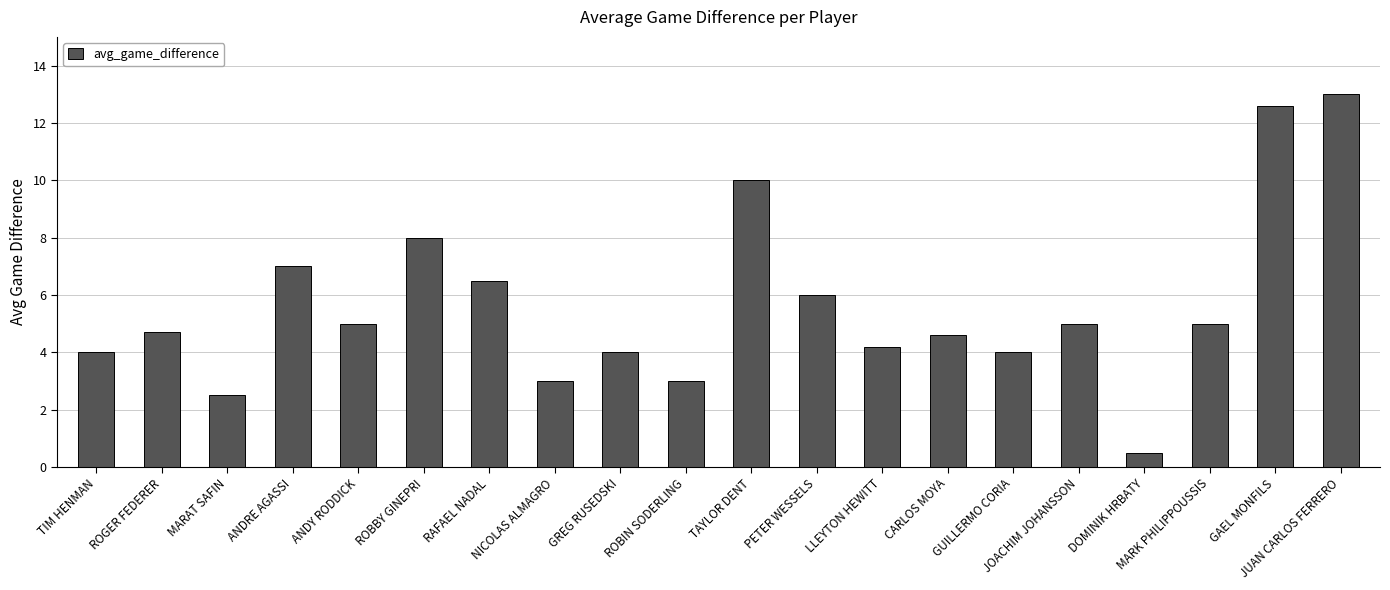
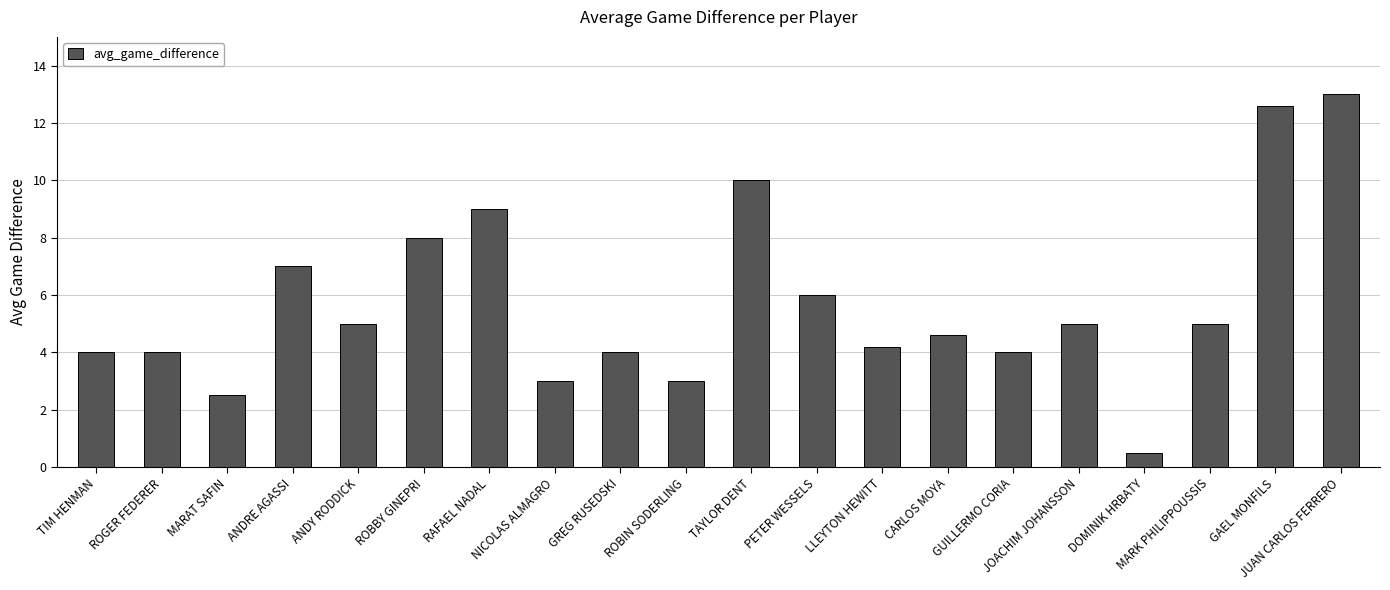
  {
    "TIM HENMAN": 4.0,
-   "ROGER FEDERER": 4.7,
+   "ROGER FEDERER": 4.0,
    "MARAT SAFIN": 2.5,
    "ANDRE AGASSI": 7.0,
    "ANDY RODDICK": 5.0,
    "ROBBY GINEPRI": 8.0,
-   "RAFAEL NADAL": 6.5,
+   "RAFAEL NADAL": 9.0,
    "NICOLAS ALMAGRO": 3.0,
    "GREG RUSEDSKI": 4.0,
    "ROBIN SODERLING": 3.0,
    "TAYLOR DENT": 10.0,
    "PETER WESSELS": 6.0,
    "LLEYTON HEWITT": 4.2,
    "CARLOS MOYA": 4.6,
    "GUILLERMO CORIA": 4.0,
    "JOACHIM JOHANSSON": 5.0,
    "DOMINIK HRBATY": 0.5,
    "MARK PHILIPPOUSSIS": 5.0,
    "GAEL MONFILS": 12.6,
    "JUAN CARLOS FERRERO": 13.0
  }
